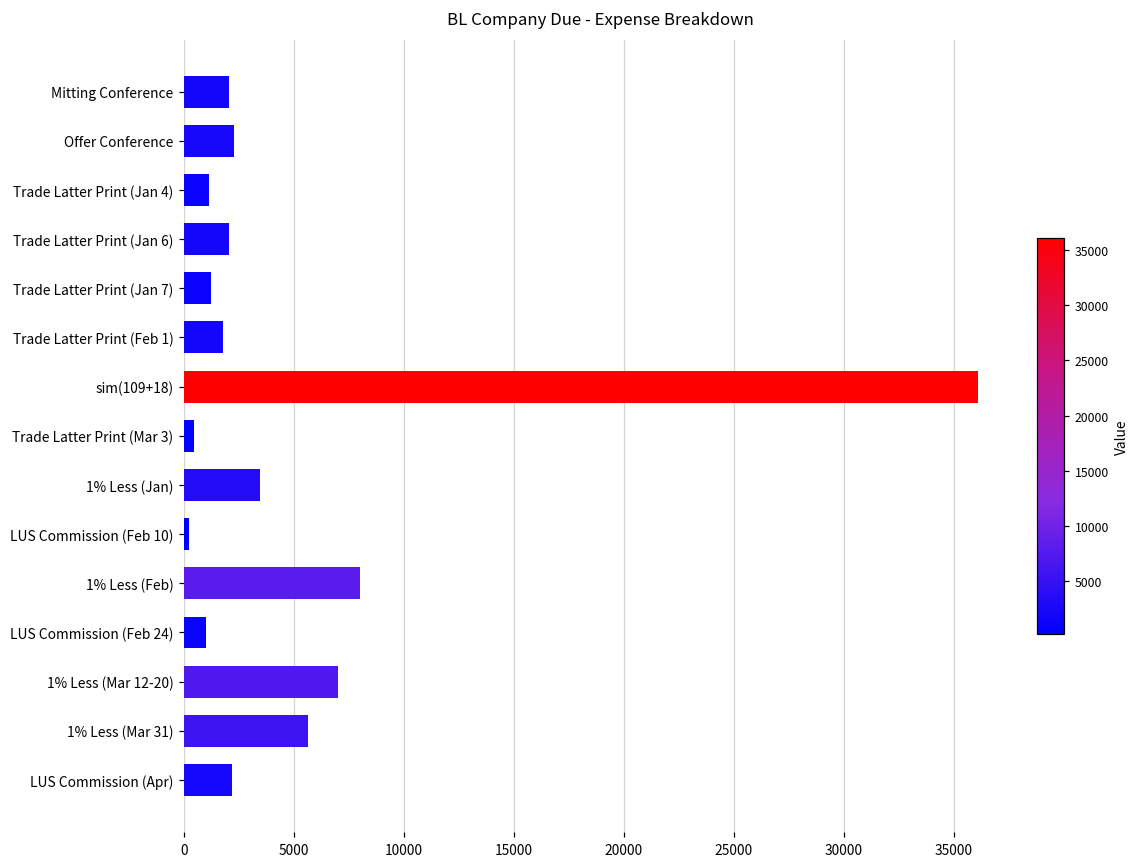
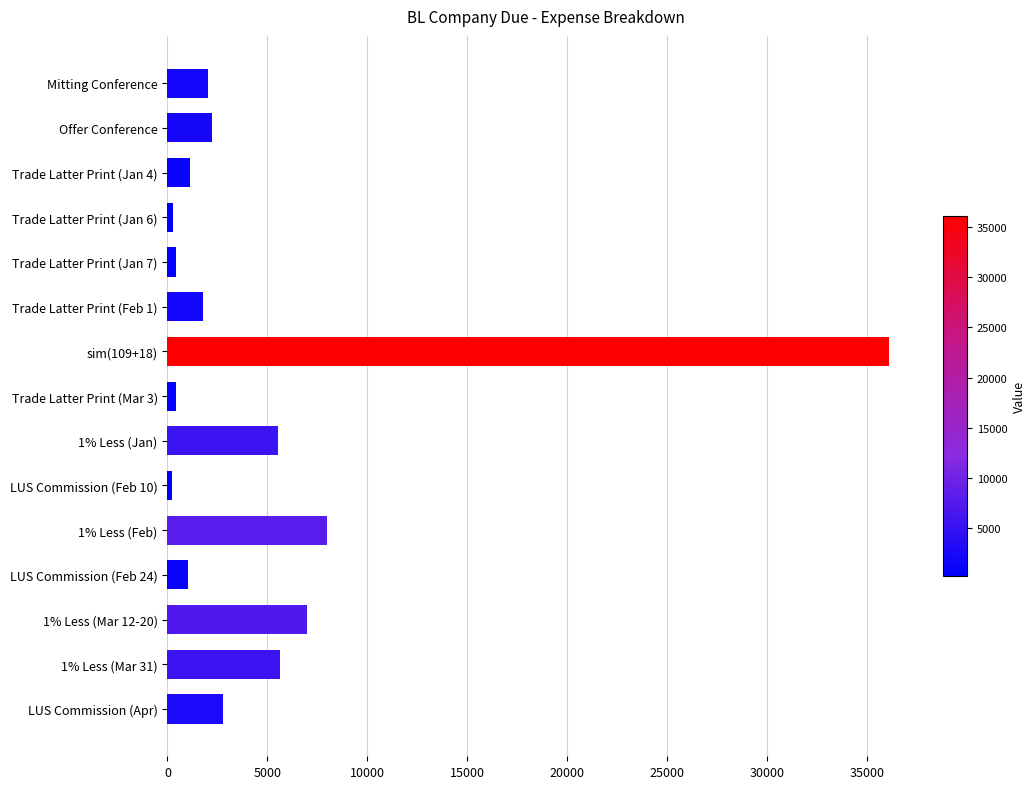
  {
    "Mitting Conference": 2100,
    "Offer Conference": 2300,
    "Trade Latter Print (Jan 4)": 1200,
-   "Trade Latter Print (Jan 6)": 2000,
-   "Trade Latter Print (Jan 7)": 1200,
+   "Trade Latter Print (Jan 6)": 300,
+   "Trade Latter Print (Jan 7)": 500,
    "Trade Latter Print (Feb 1)": 1800,
    "sim(109+18)": 36100,
    "Trade Latter Print (Mar 3)": 400,
-   "1% Less (Jan)": 3400,
+   "1% Less (Jan)": 5500,
    "LUS Commission (Feb 10)": 200,
    "1% Less (Feb)": 8000,
    "LUS Commission (Feb 24)": 1000,
    "1% Less (Mar 12-20)": 7000,
    "1% Less (Mar 31)": 5600,
-   "LUS Commission (Apr)": 2200
+   "LUS Commission (Apr)": 2800
  }
